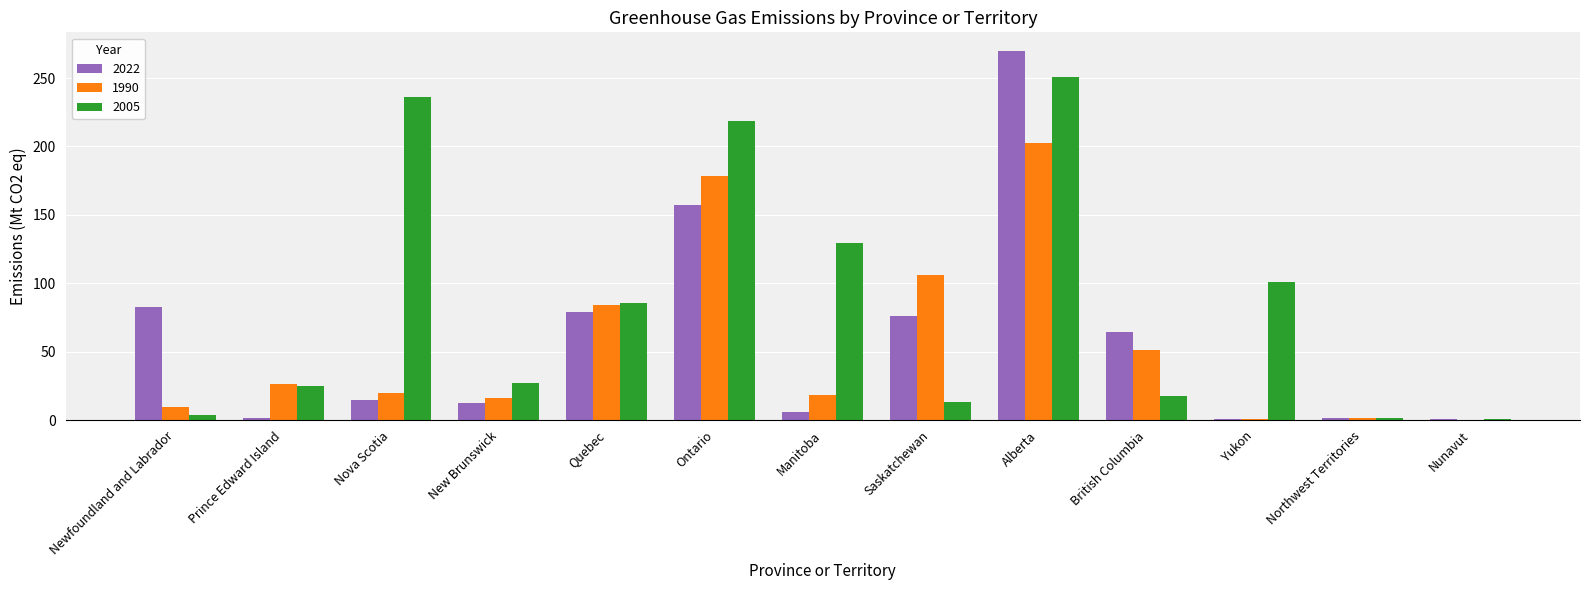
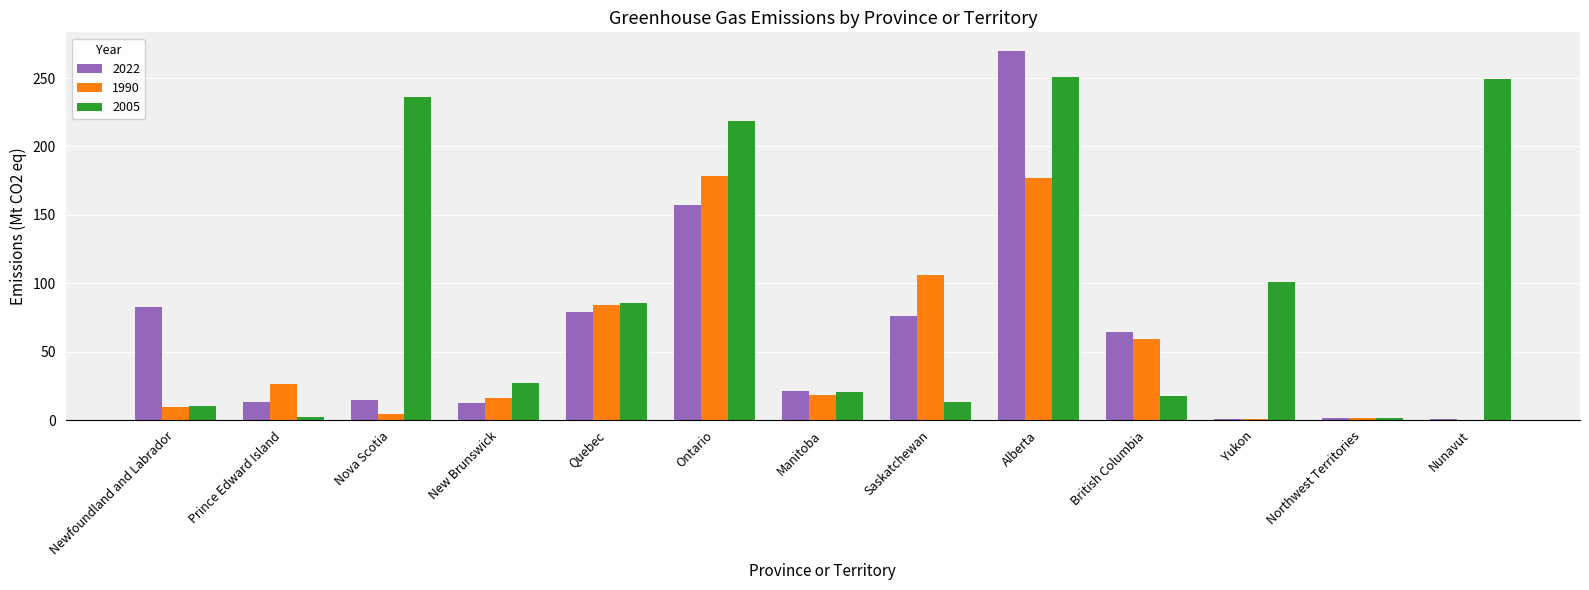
  {
    "2022": {
      "Newfoundland and Labrador": 82,
-     "Prince Edward Island": 2,
+     "Prince Edward Island": 13,
      "Nova Scotia": 15,
      "New Brunswick": 13,
      "Quebec": 79,
      "Ontario": 157,
-     "Manitoba": 6,
+     "Manitoba": 22,
      "Saskatchewan": 76,
      "Alberta": 270,
      "British Columbia": 64
    },
    "1990": {
      "Newfoundland and Labrador": 10,
      "Prince Edward Island": 26,
-     "Nova Scotia": 20,
+     "Nova Scotia": 4,
      "New Brunswick": 16,
      "Quebec": 84,
      "Ontario": 178,
      "Manitoba": 18,
      "Saskatchewan": 106,
-     "Alberta": 203,
-     "British Columbia": 51,
+     "Alberta": 177,
+     "British Columbia": 59,
      "Nunavut": 0
    },
    "2005": {
-     "Newfoundland and Labrador": 3,
-     "Prince Edward Island": 25,
+     "Newfoundland and Labrador": 10,
+     "Prince Edward Island": 2,
      "Nova Scotia": 236,
      "New Brunswick": 27,
      "Quebec": 86,
      "Ontario": 219,
-     "Manitoba": 129,
+     "Manitoba": 21,
      "Saskatchewan": 13,
      "Alberta": 251,
      "British Columbia": 18,
      "Yukon": 101,
-     "Nunavut": 1
+     "Nunavut": 250
    }
  }
